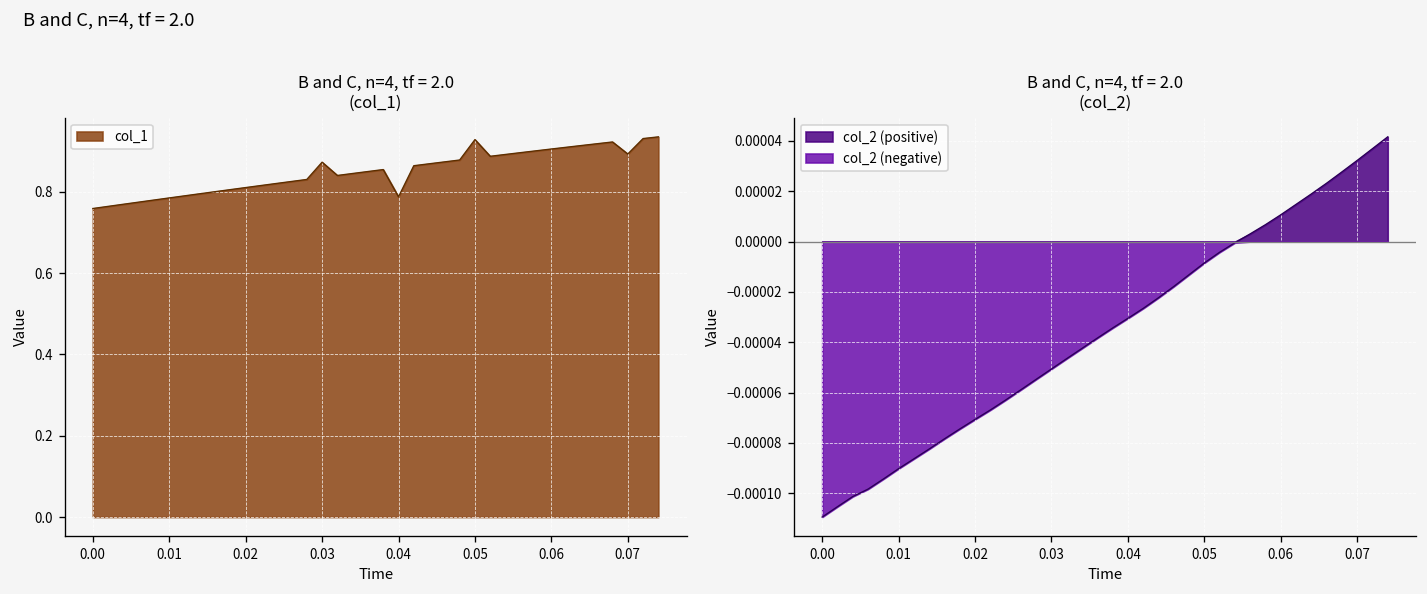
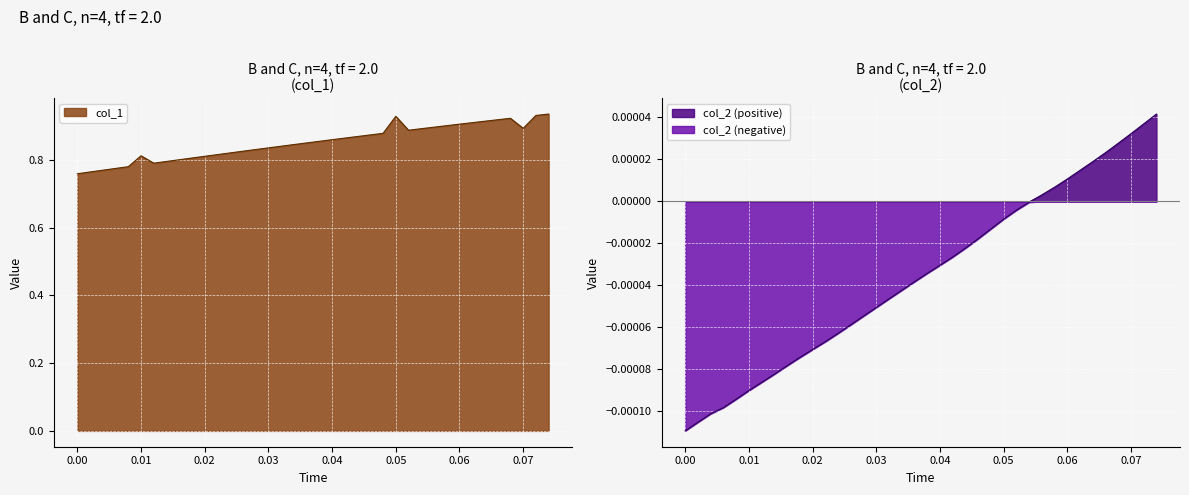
  {
    "B and C, n=4, tf = 2.0 (col_1)": {
      "0.00": 0.76,
-     "0.01": 0.79,
+     "0.01": 0.81,
      "0.02": 0.81,
-     "0.03": 0.87,
-     "0.04": 0.79,
+     "0.03": 0.84,
+     "0.04": 0.86,
      "0.05": 0.93,
      "0.06": 0.91,
      "0.07": 0.89
    }
  }
